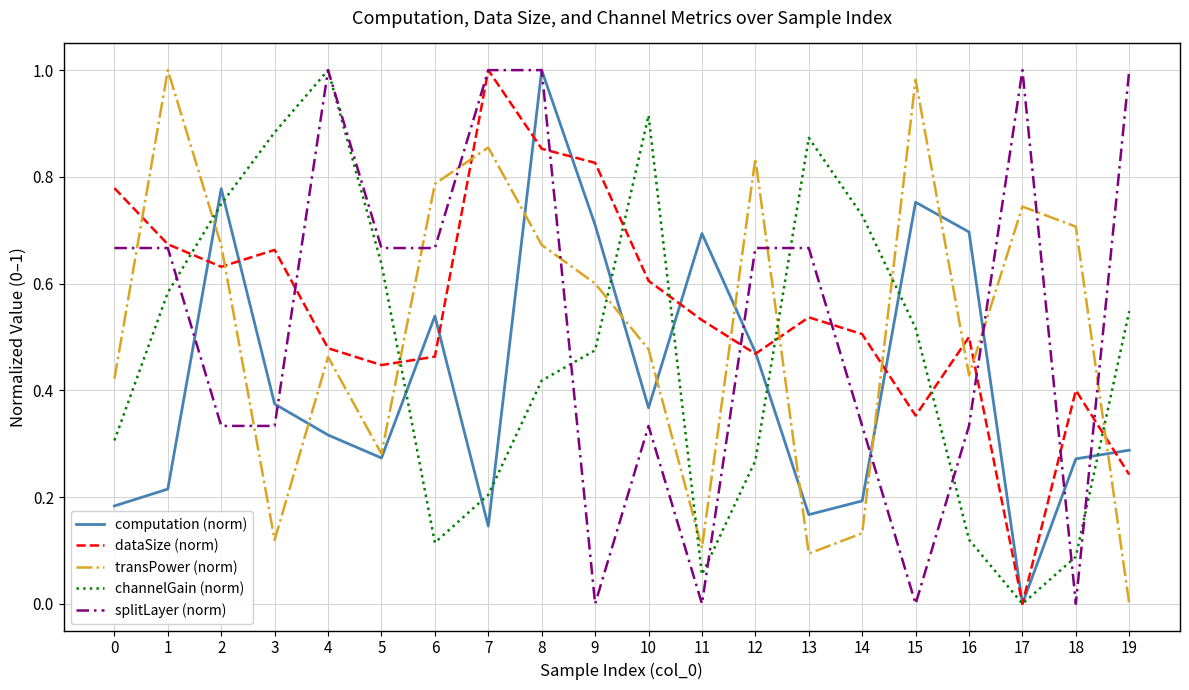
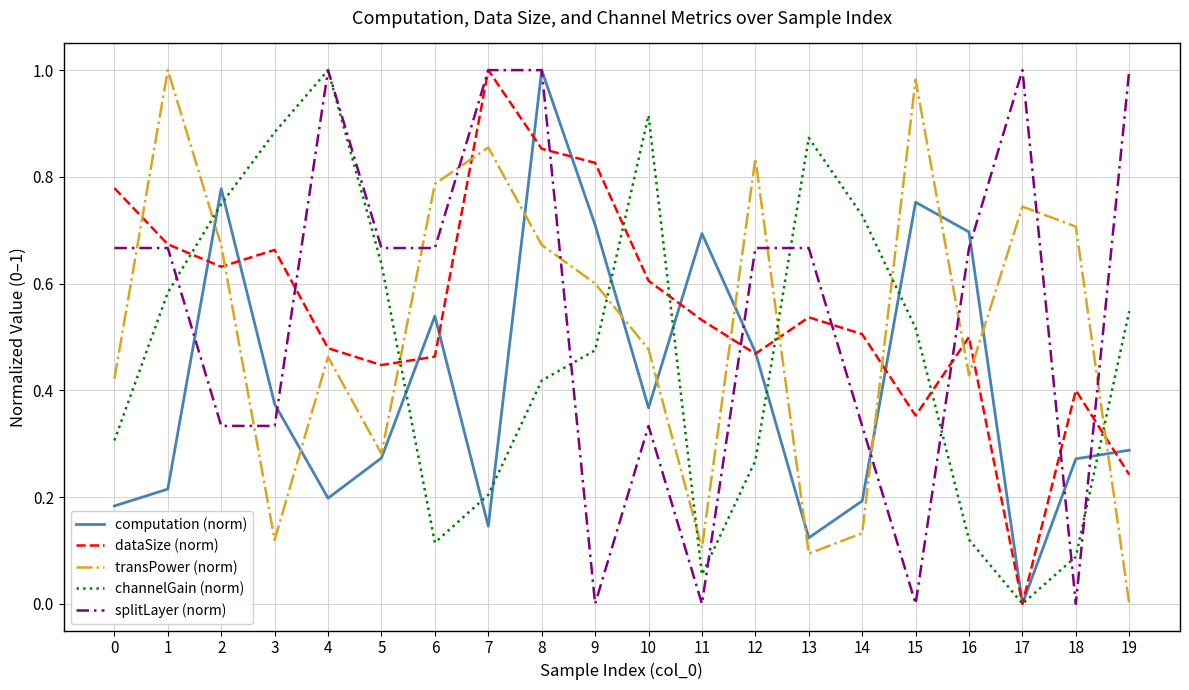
  {
    "computation (norm)": {
      "0": 0.18,
      "1": 0.22,
      "2": 0.78,
      "3": 0.37,
-     "4": 0.32,
+     "4": 0.20,
      "5": 0.27,
      "6": 0.54,
      "7": 0.15,
      "9": 0.71,
      "10": 0.37,
      "11": 0.69,
-     "13": 0.17,
+     "13": 0.12,
      "14": 0.19,
      "15": 0.75,
      "16": 0.70,
      "18": 0.27,
      "19": 0.29
    },
    "dataSize (norm)": {
      "0": 0.78,
      "1": 0.67,
      "2": 0.63,
      "3": 0.66,
      "4": 0.48,
      "5": 0.45,
      "6": 0.46,
      "8": 0.85,
      "9": 0.83,
      "10": 0.61,
      "11": 0.53,
      "13": 0.54,
      "14": 0.51,
      "15": 0.35,
      "16": 0.50,
      "18": 0.40,
      "19": 0.24
    },
    "transPower (norm)": {
      "0": 0.42,
      "1": 1.00,
      "2": 0.67,
      "3": 0.12,
      "4": 0.46,
      "5": 0.28,
      "6": 0.79,
      "7": 0.86,
      "8": 0.67,
      "9": 0.60,
      "10": 0.48,
      "11": 0.10,
      "12": 0.83,
      "13": 0.09,
      "14": 0.13,
      "15": 0.98,
      "16": 0.43,
      "17": 0.74,
      "18": 0.71,
      "19": 0.00
    },
    "channelGain (norm)": {
      "0": 0.31,
      "1": 0.58,
      "2": 0.75,
      "3": 0.88,
      "5": 0.64,
      "6": 0.11,
      "7": 0.20,
      "8": 0.42,
      "9": 0.47,
      "10": 0.92,
      "11": 0.05,
      "12": 0.27,
      "13": 0.87,
      "14": 0.73,
      "15": 0.52,
      "16": 0.12,
      "18": 0.09,
      "19": 0.55
    },
    "splitLayer (norm)": {
      "0": 0.67,
      "1": 0.67,
      "2": 0.33,
      "3": 0.33,
      "5": 0.67,
      "6": 0.67,
      "9": 0.00,
      "10": 0.33,
      "11": 0.00,
      "12": 0.67,
      "13": 0.67,
      "14": 0.33,
      "15": 0.00,
-     "16": 0.33,
+     "16": 0.67,
      "17": 1.00,
      "18": 0.00,
      "19": 1.00
    }
  }
